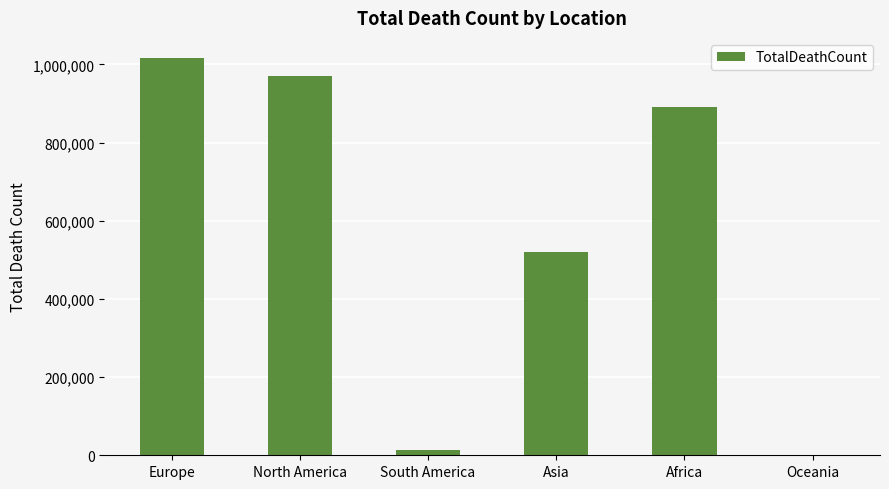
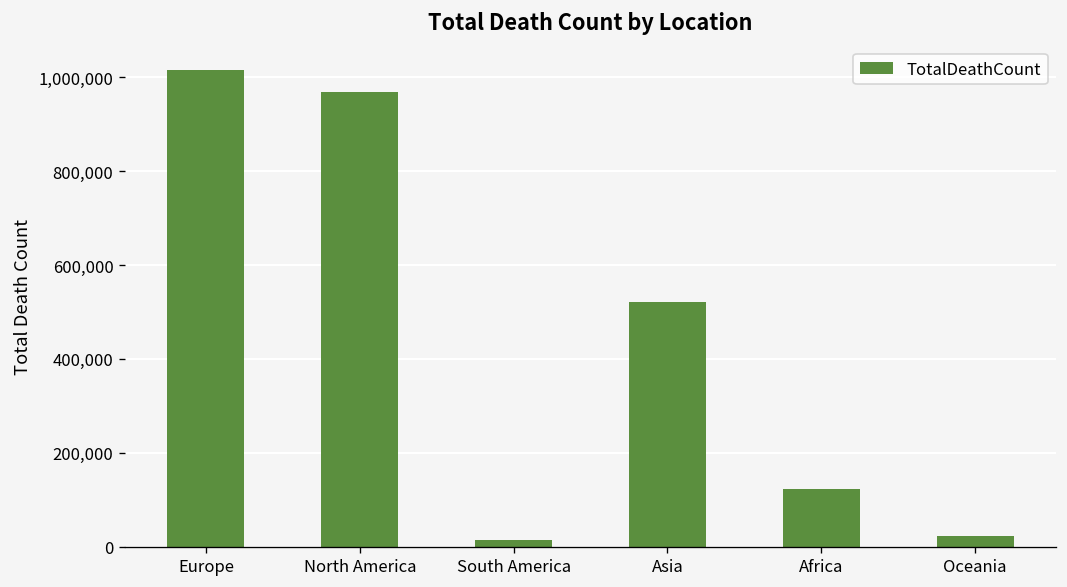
  {
    "Europe": "1,020,000",
    "North America": "970,000",
    "South America": "10,000",
    "Asia": "520,000",
-   "Africa": "890,000",
-   "Oceania": "0"
+   "Africa": "120,000",
+   "Oceania": "20,000"
  }
